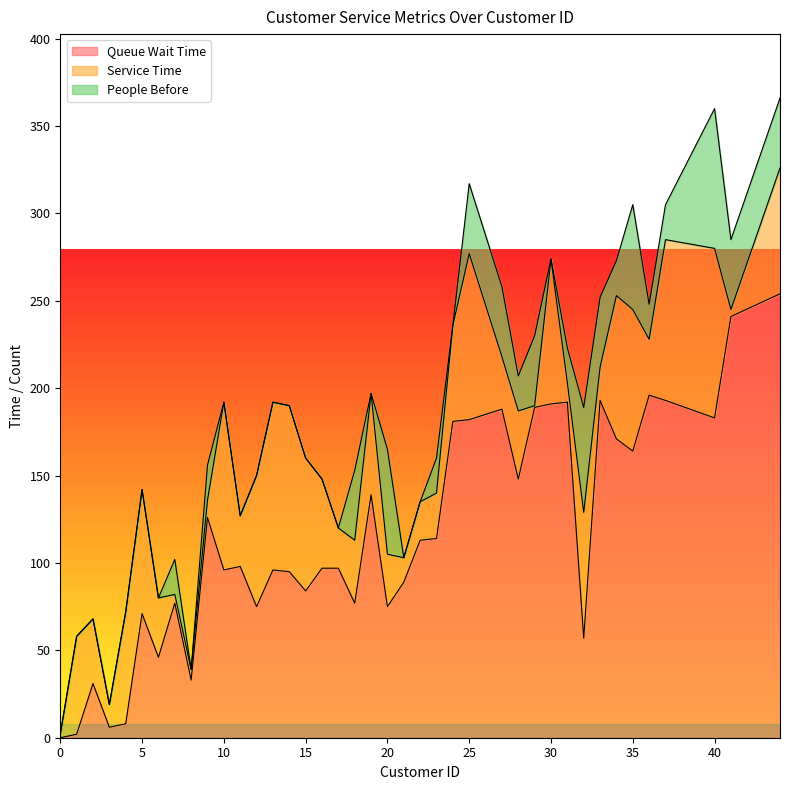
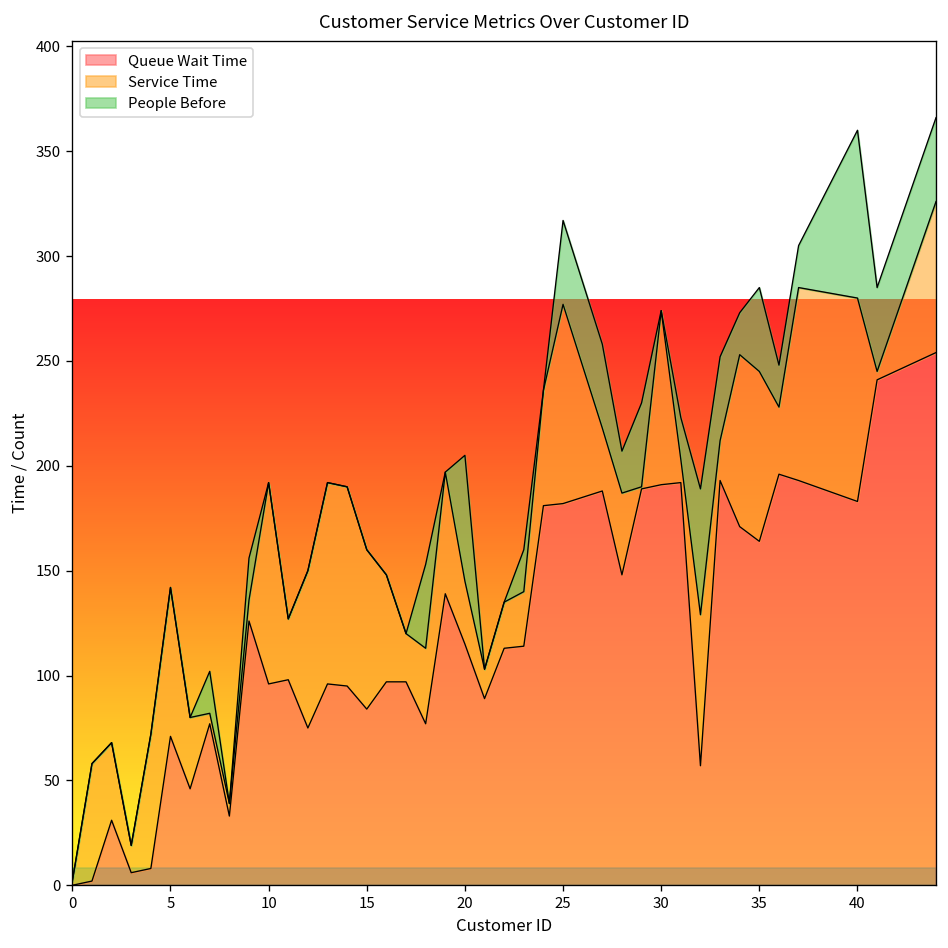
  {
    "Queue Wait Time": {
      "5": 71,
      "10": 96,
      "15": 84,
-     "20": 75,
+     "20": 115,
      "25": 182,
      "30": 191,
      "35": 164,
      "40": 183
    },
    "Service Time": {
      "20": 30,
      "25": 95,
      "35": 81,
      "40": 97
    },
    "People Before": {
      "20": 60,
      "25": 40,
-     "35": 60,
+     "35": 40,
      "40": 80
    }
  }
